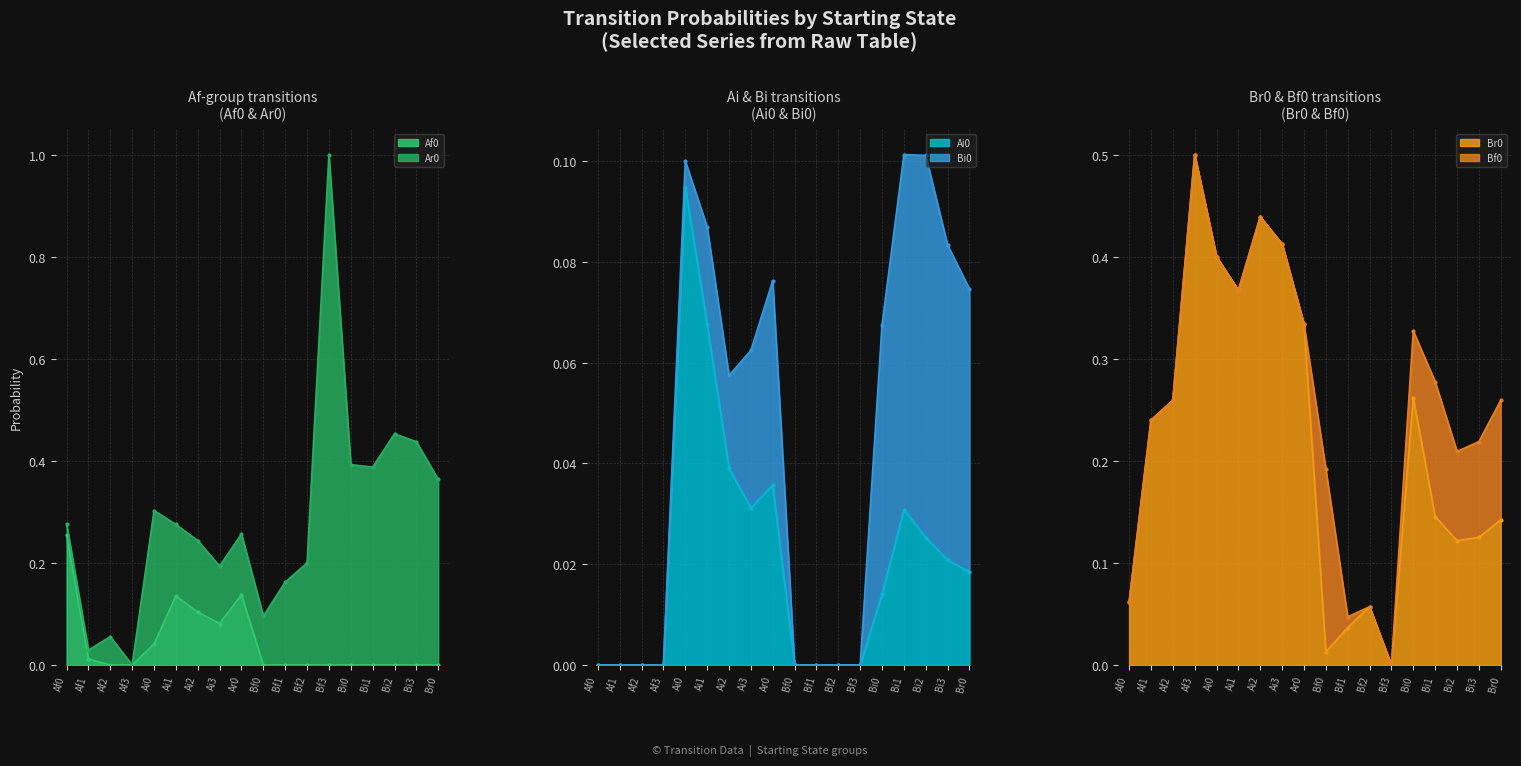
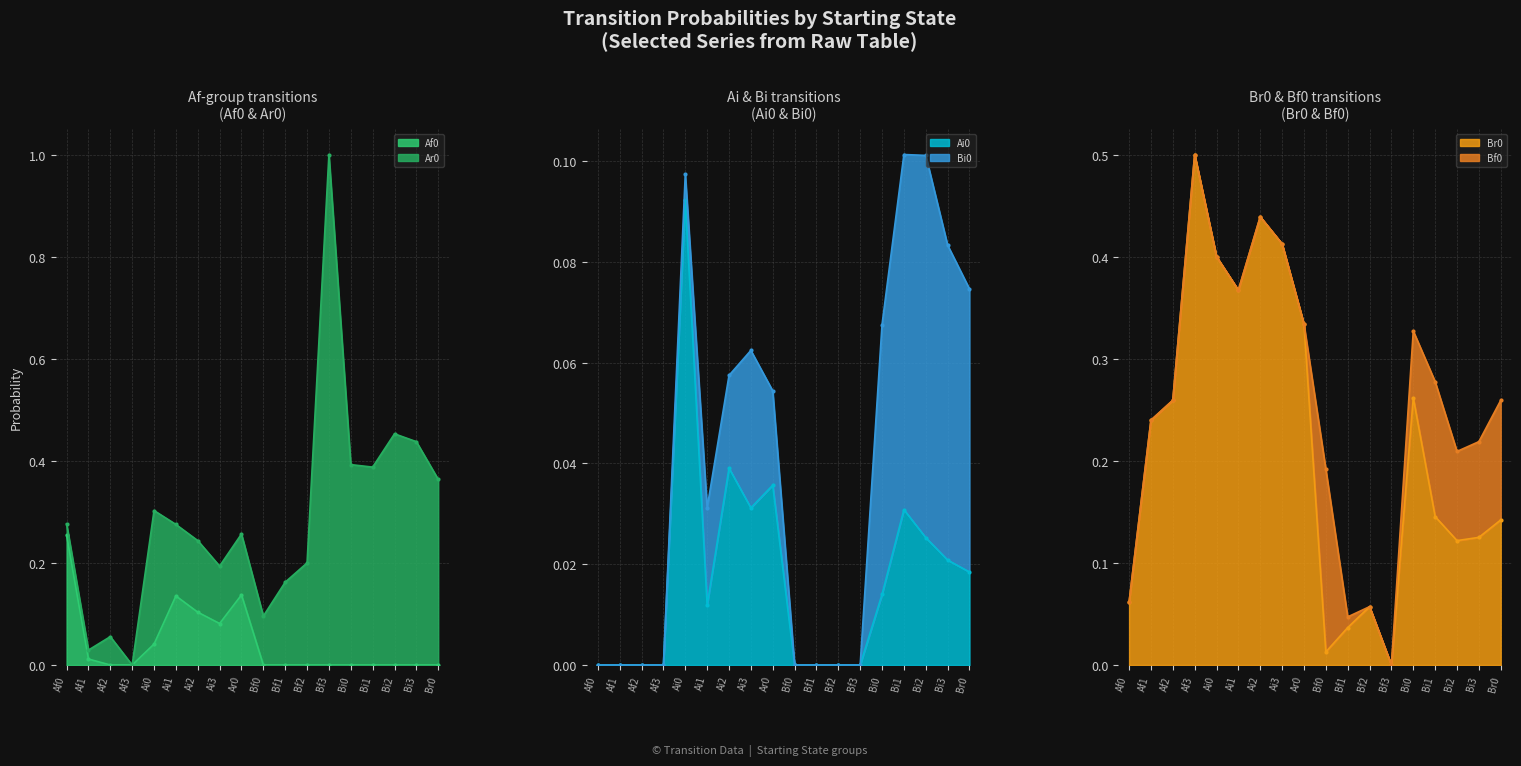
  {
    "Ai & Bi transitions (Ai0 & Bi0)": {
      "Ai0": {
-       "Ai0": 0.095,
-       "Ai1": 0.068,
+       "Ai0": 0.092,
+       "Ai1": 0.012,
        "Ai2": 0.039,
        "Ai3": 0.031,
        "Ar0": 0.036,
        "Bi0": 0.014,
        "Bi1": 0.031,
        "Bi2": 0.025,
        "Bi3": 0.021,
        "Br0": 0.018
      },
      "Bi0": {
        "Ai0": 0.005,
        "Ai1": 0.019,
        "Ai2": 0.018,
        "Ai3": 0.031,
-       "Ar0": 0.041,
+       "Ar0": 0.019,
        "Bi0": 0.054,
        "Bi1": 0.070,
        "Bi2": 0.076,
        "Bi3": 0.063,
        "Br0": 0.056
      }
    }
  }
